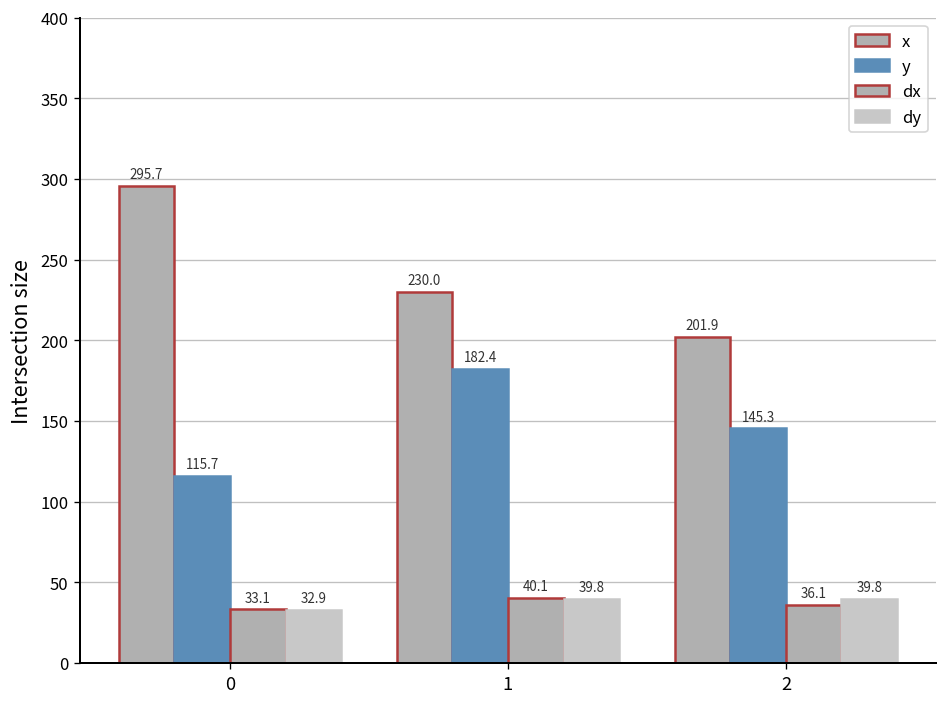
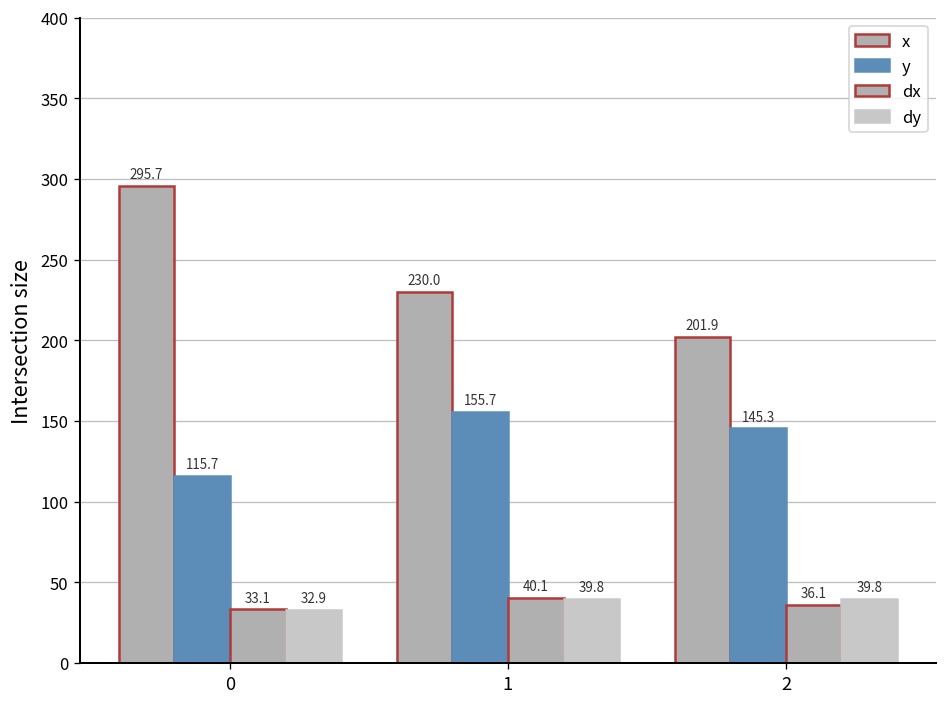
  {
    "y": {
      "0": 115.7,
-     "1": 182.4,
+     "1": 155.7,
      "2": 145.3
    }
  }
